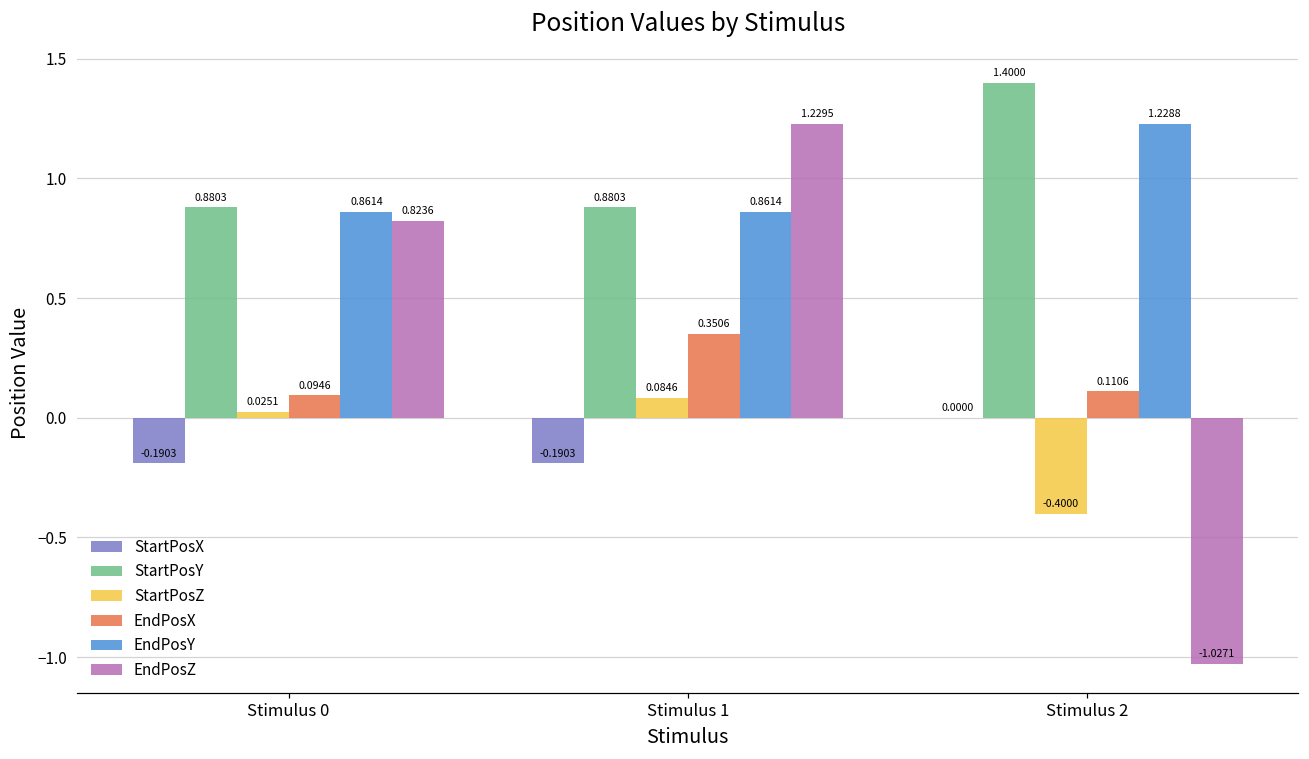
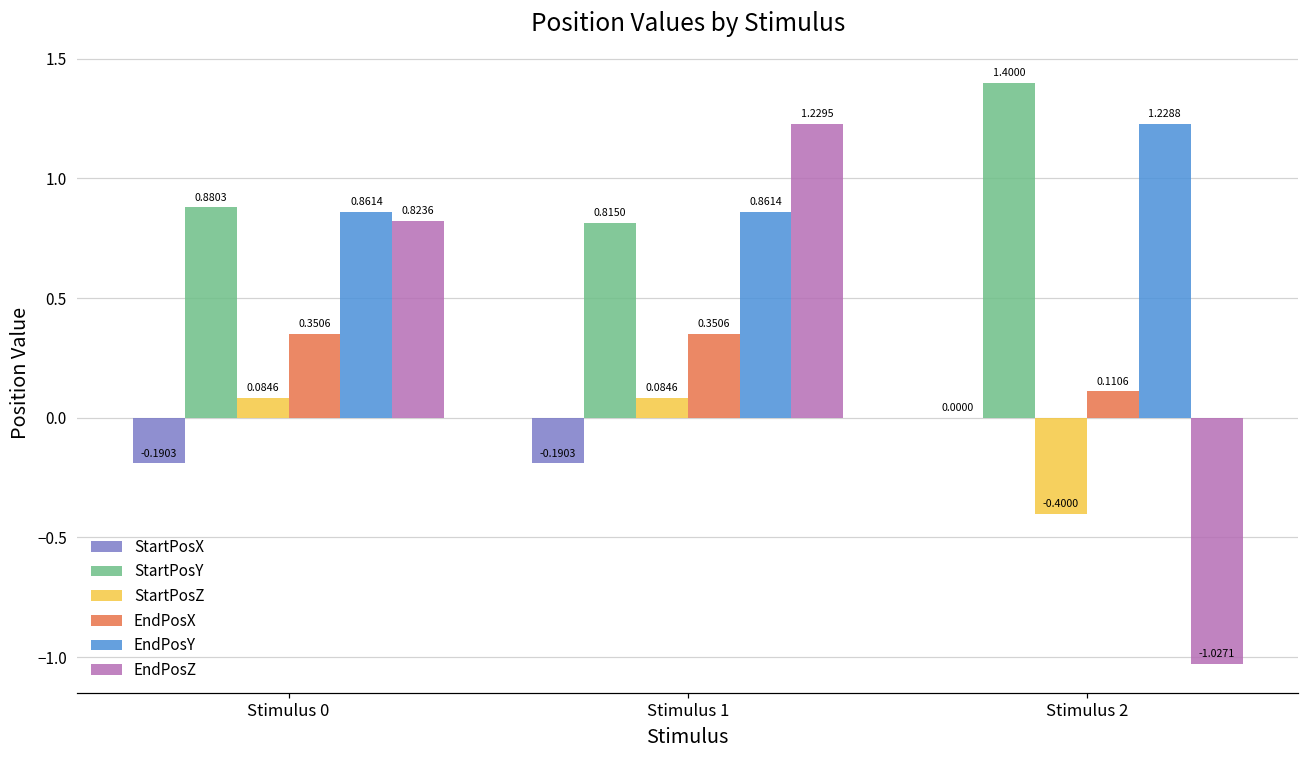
  {
    "StartPosY": {
      "Stimulus 0": 0.8803,
-     "Stimulus 1": 0.8803,
+     "Stimulus 1": 0.8150,
      "Stimulus 2": 1.4000
    },
    "StartPosZ": {
-     "Stimulus 0": 0.0251,
+     "Stimulus 0": 0.0846,
      "Stimulus 1": 0.0846,
      "Stimulus 2": -0.4000
    },
    "EndPosX": {
-     "Stimulus 0": 0.0946,
+     "Stimulus 0": 0.3506,
      "Stimulus 1": 0.3506,
      "Stimulus 2": 0.1106
    },
    "EndPosZ": {
      "Stimulus 0": 0.8236,
      "Stimulus 1": 1.2295,
      "Stimulus 2": -1.0271
    }
  }
